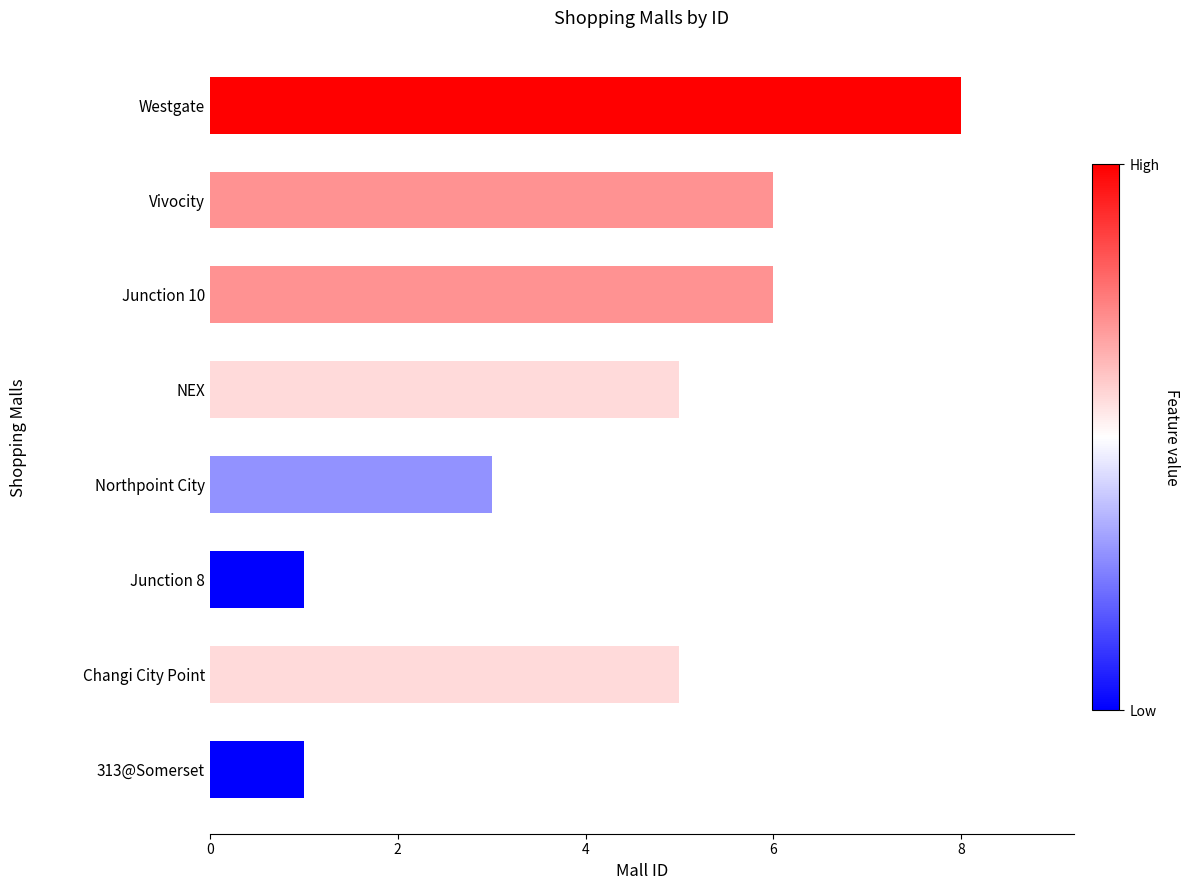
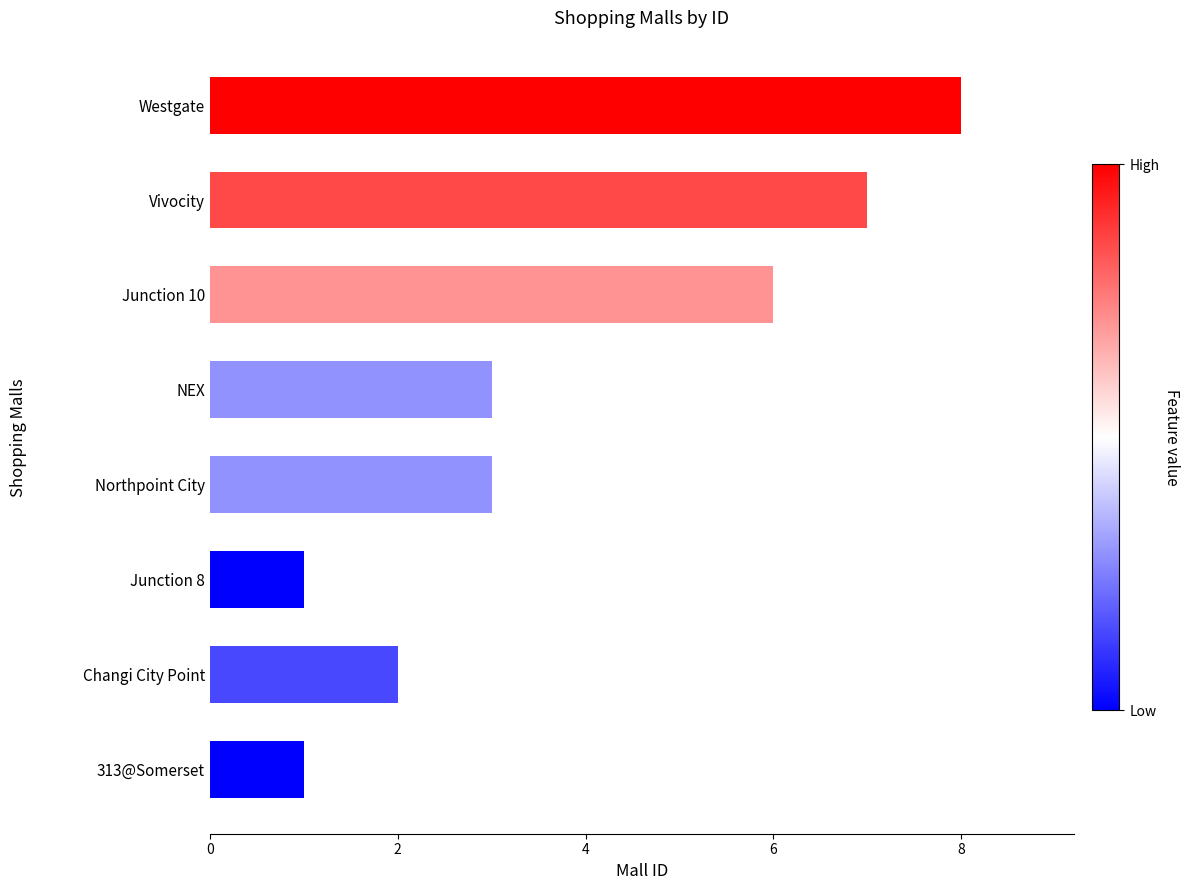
  {
    "Westgate": 8,
-   "Vivocity": 6,
+   "Vivocity": 7,
    "Junction 10": 6,
-   "NEX": 5,
+   "NEX": 3,
    "Northpoint City": 3,
    "Junction 8": 1,
-   "Changi City Point": 5,
+   "Changi City Point": 2,
    "313@Somerset": 1
  }
